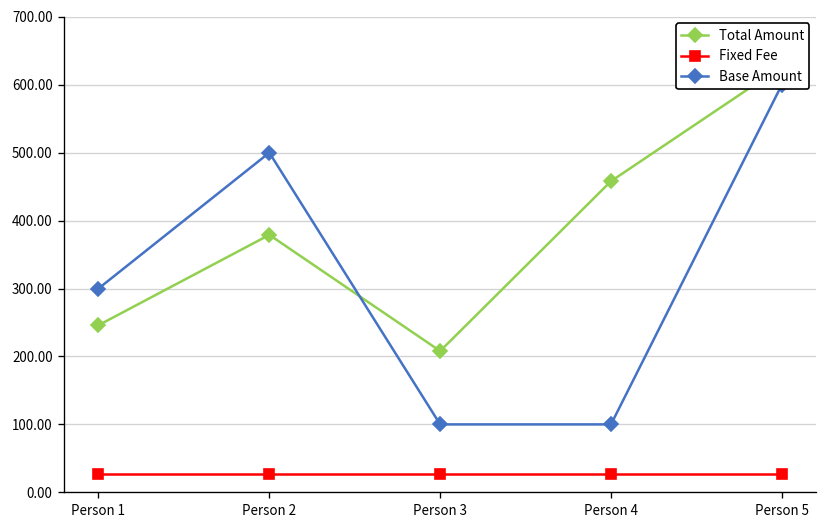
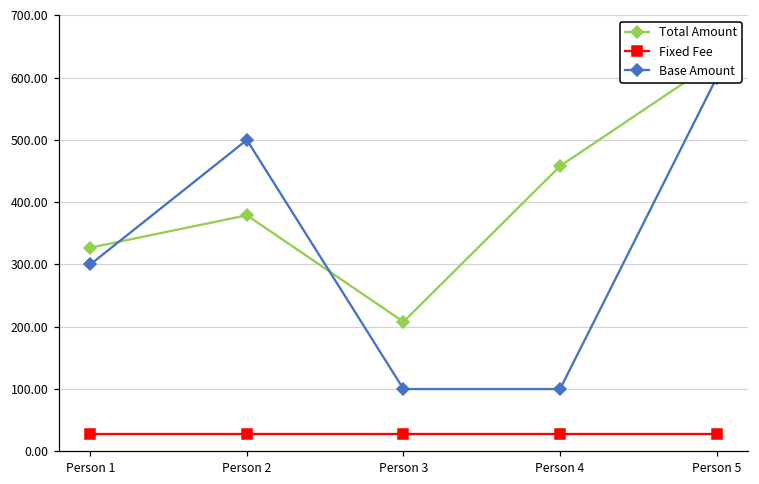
  {
    "Total Amount": {
-     "Person 1": 250,
+     "Person 1": 330,
      "Person 2": 380,
      "Person 3": 210,
      "Person 4": 460
    },
    "Fixed Fee": {
      "Person 1": 30,
      "Person 2": 30,
      "Person 3": 30,
      "Person 4": 30,
      "Person 5": 30
    },
    "Base Amount": {
      "Person 1": 300,
      "Person 2": 500,
      "Person 3": 100,
      "Person 4": 100,
      "Person 5": 600
    }
  }
